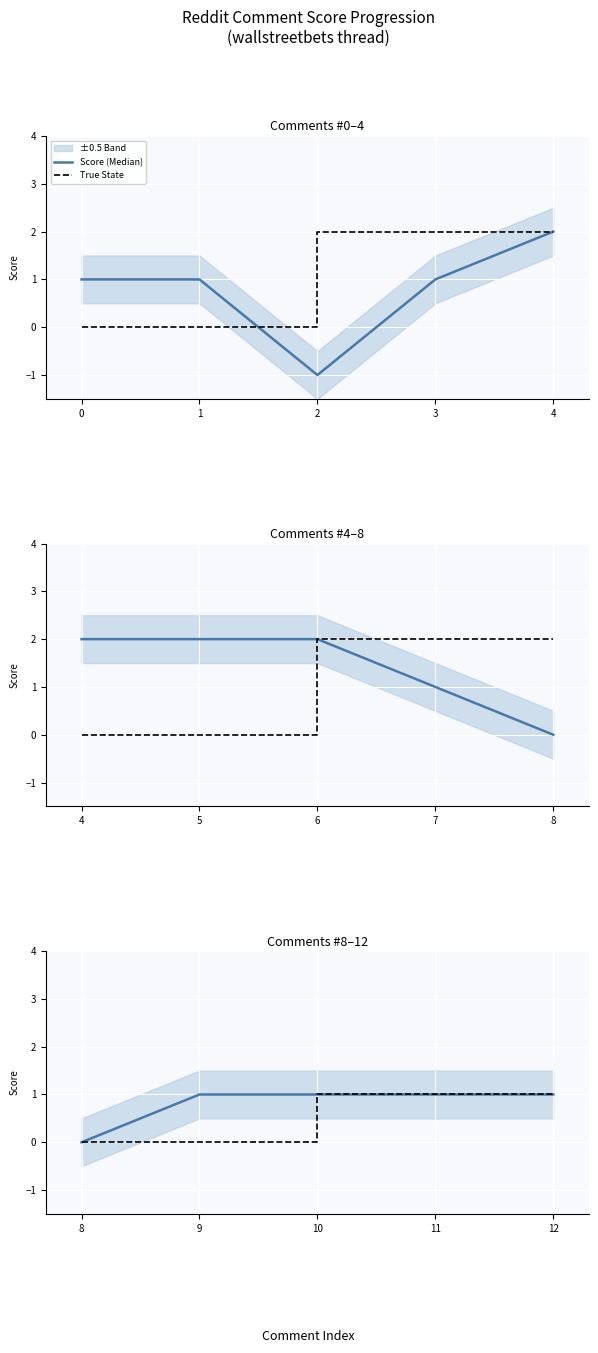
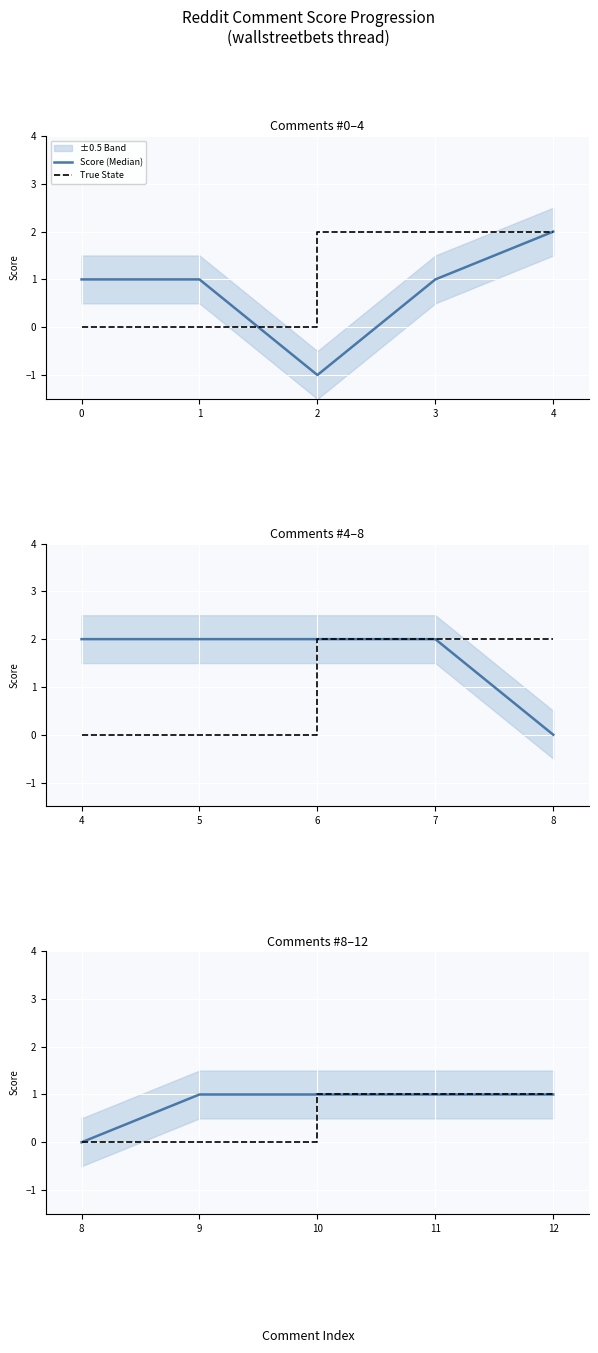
  {
    "Comments #0–4": {
      "Score (Median)": {
        "0": 1.0,
        "1": 1.0,
        "2": -1.0,
        "3": 1.0
      }
    },
    "Comments #4–8": {
      "Score (Median)": {
        "4": 2,
        "5": 2,
-       "7": 1,
+       "7": 2,
        "8": 0
      }
    },
    "Comments #8–12": {
      "Score (Median)": {
        "9": 1.0,
        "11": 1.0
      }
    }
  }
